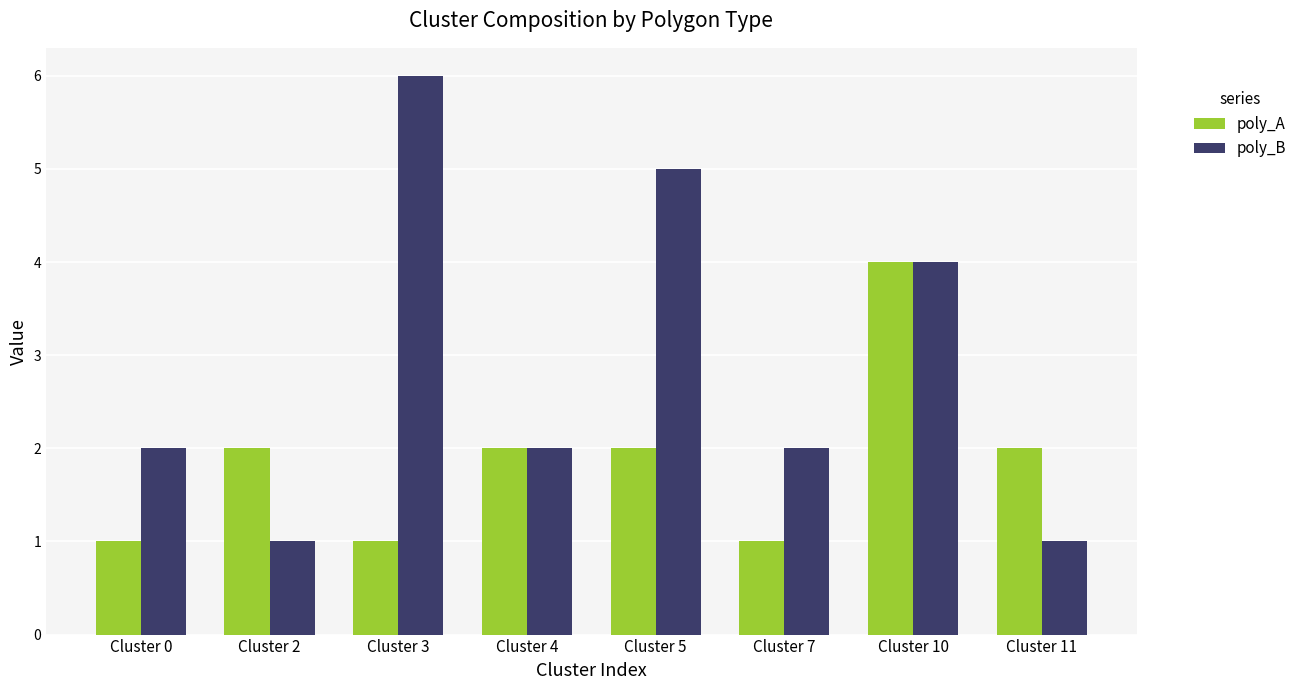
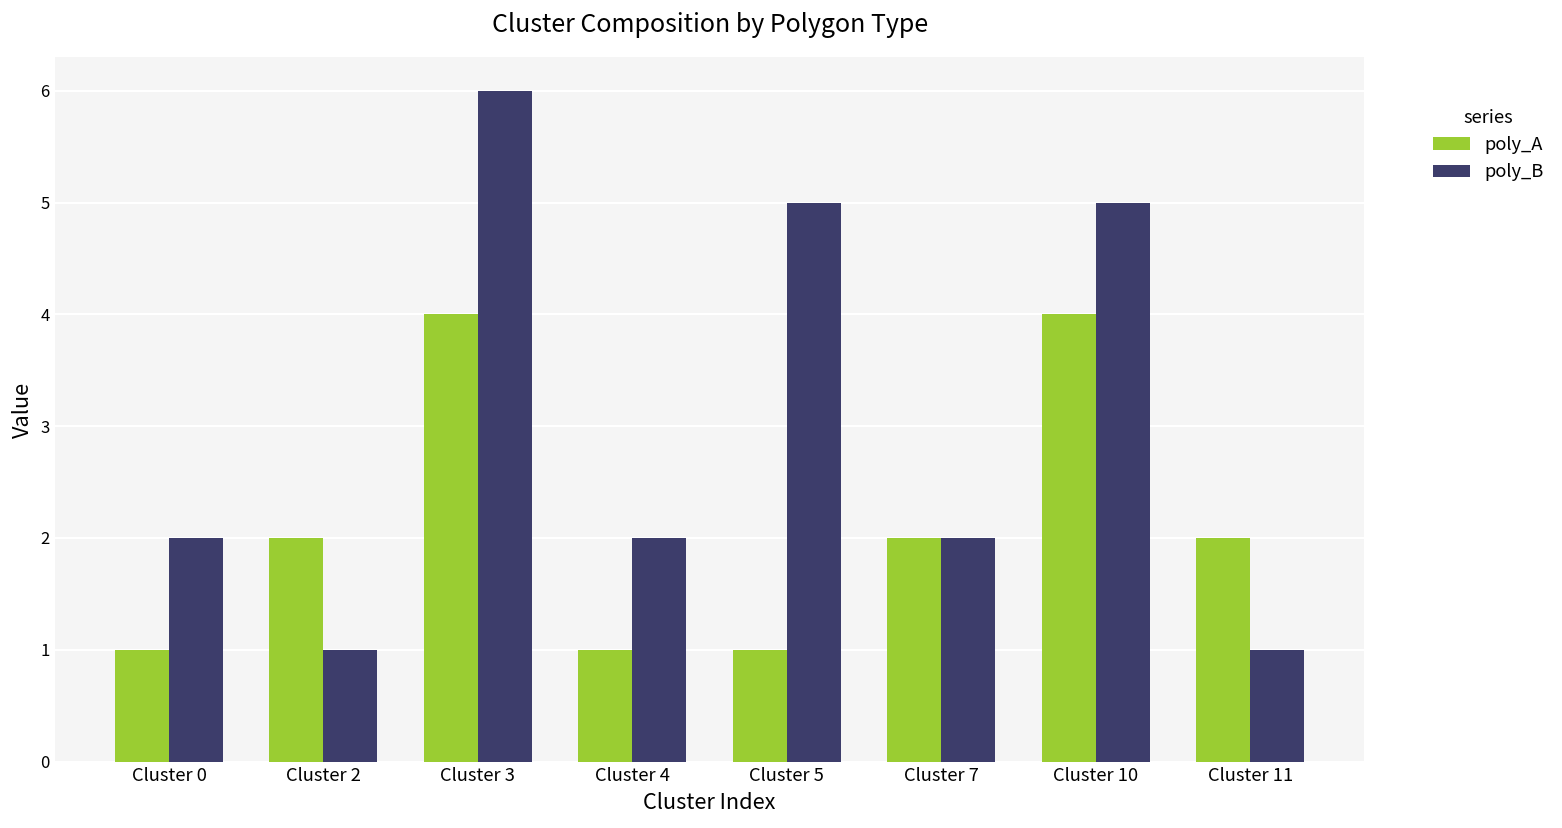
  {
    "poly_A": {
      "Cluster 0": 1,
      "Cluster 2": 2,
-     "Cluster 3": 1,
-     "Cluster 4": 2,
-     "Cluster 5": 2,
-     "Cluster 7": 1,
+     "Cluster 3": 4,
+     "Cluster 4": 1,
+     "Cluster 5": 1,
+     "Cluster 7": 2,
      "Cluster 10": 4,
      "Cluster 11": 2
    },
    "poly_B": {
      "Cluster 0": 2,
      "Cluster 2": 1,
      "Cluster 3": 6,
      "Cluster 4": 2,
      "Cluster 5": 5,
      "Cluster 7": 2,
-     "Cluster 10": 4,
+     "Cluster 10": 5,
      "Cluster 11": 1
    }
  }
